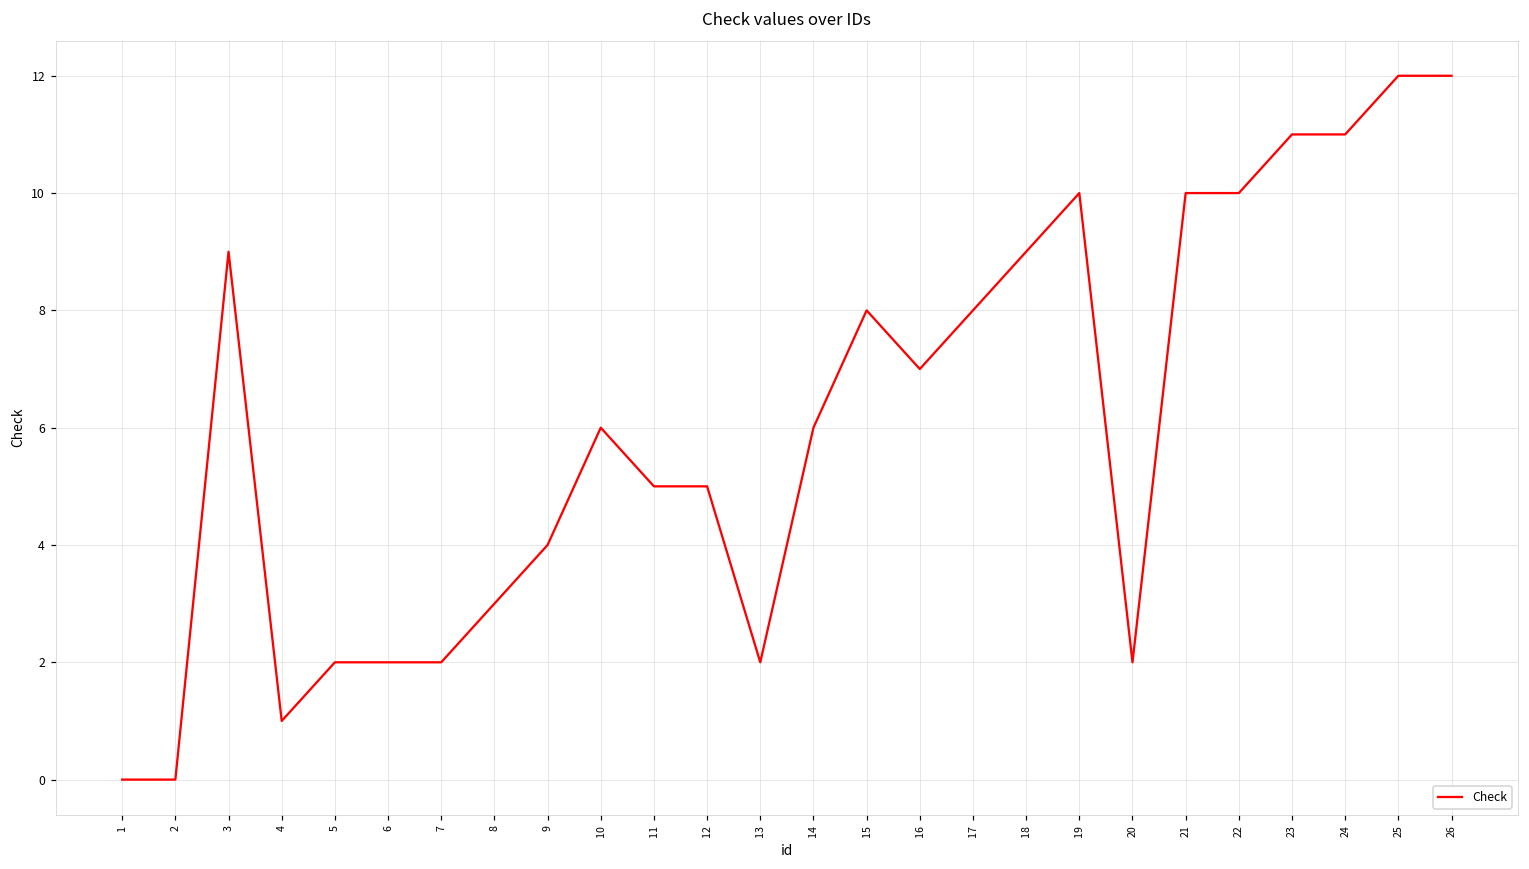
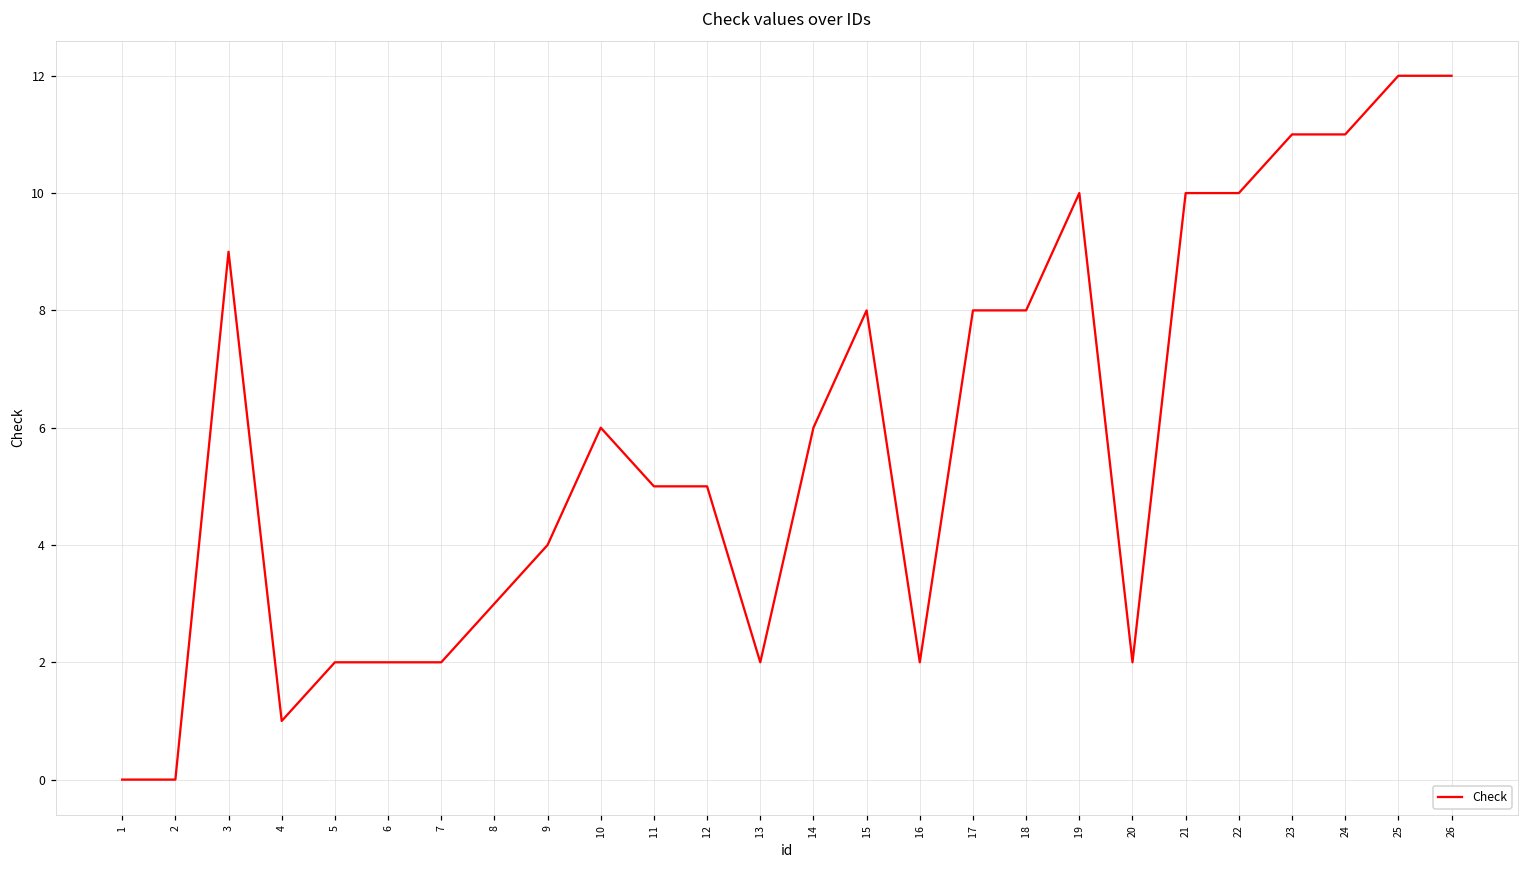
  {
    "1": 0,
    "2": 0,
    "3": 9,
    "4": 1,
    "5": 2,
    "6": 2,
    "7": 2,
    "8": 3,
    "9": 4,
    "10": 6,
    "11": 5,
    "12": 5,
    "13": 2,
    "14": 6,
    "15": 8,
-   "16": 7,
+   "16": 2,
    "17": 8,
-   "18": 9,
+   "18": 8,
    "19": 10,
    "20": 2,
    "21": 10,
    "22": 10,
    "23": 11,
    "24": 11,
    "25": 12,
    "26": 12
  }
